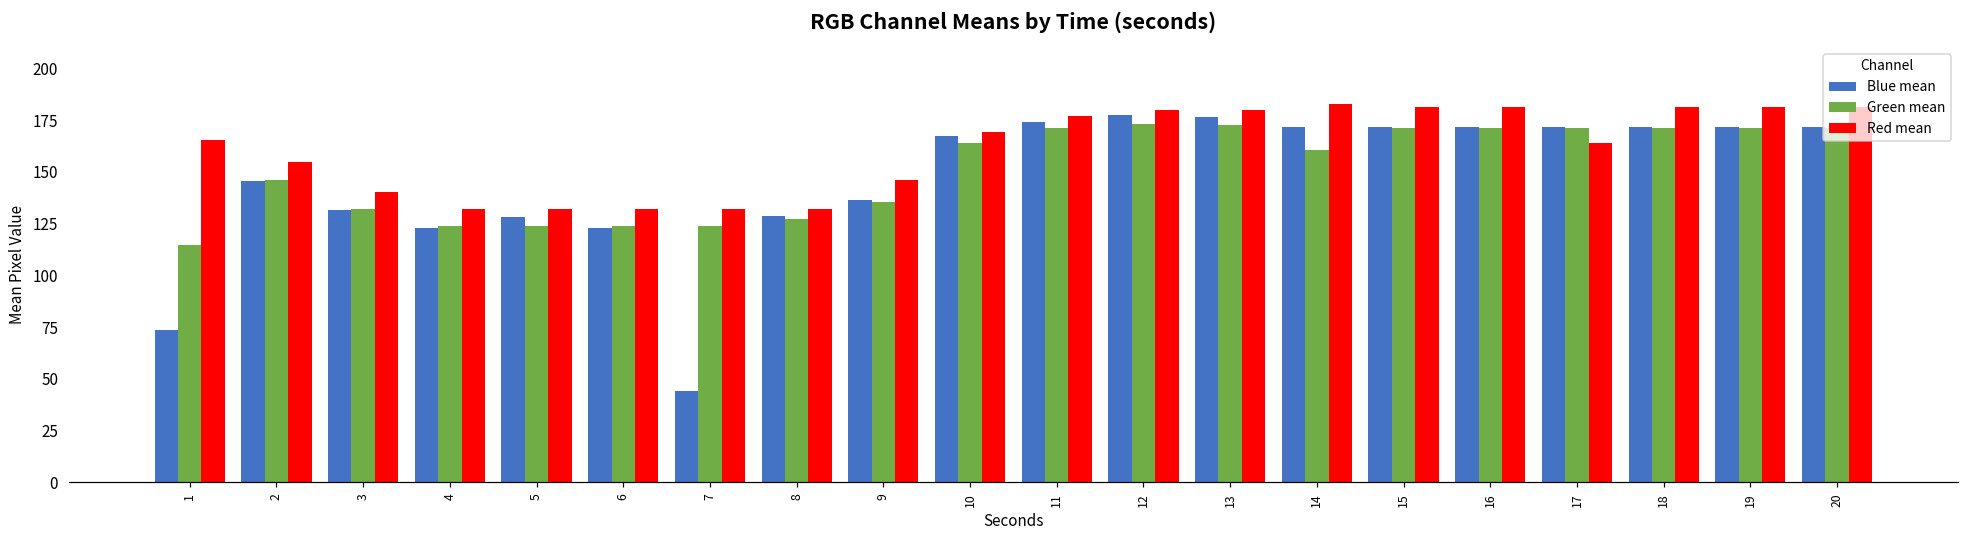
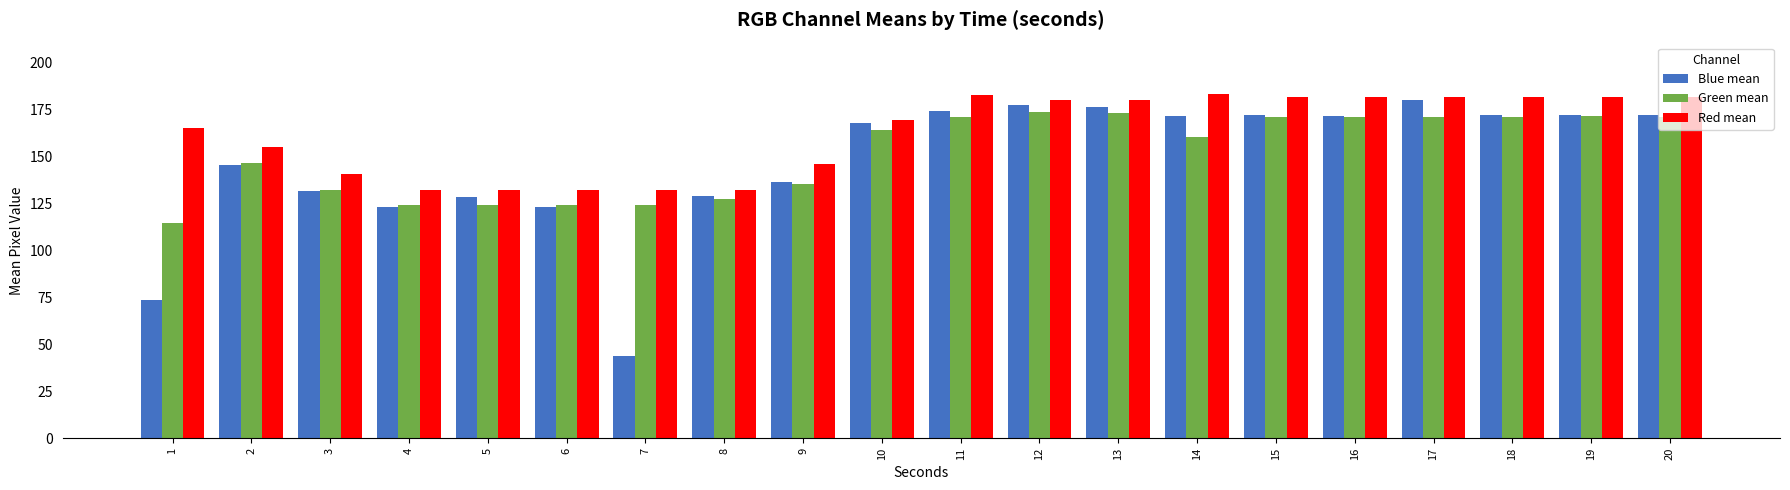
  {
    "Blue mean": {
      "1": 74,
      "2": 146,
      "3": 132,
      "4": 123,
      "5": 128,
      "6": 123,
      "7": 44,
      "8": 129,
      "9": 136,
      "10": 167,
      "11": 174,
      "12": 177,
      "13": 176,
      "14": 172,
      "15": 172,
      "16": 172,
-     "17": 172,
+     "17": 180,
      "18": 172,
      "19": 172,
      "20": 172
    },
    "Green mean": {
      "1": 115,
      "2": 146,
      "3": 132,
      "4": 124,
      "5": 124,
      "6": 124,
      "7": 124,
      "8": 127,
      "9": 135,
      "10": 164,
      "11": 171,
      "12": 173,
      "13": 173,
      "14": 160,
      "15": 171,
      "16": 171,
      "17": 171,
      "18": 171,
      "19": 171
    },
    "Red mean": {
      "1": 165,
      "2": 155,
      "3": 140,
      "4": 132,
      "5": 132,
      "6": 132,
      "7": 132,
      "8": 132,
      "9": 146,
      "10": 169,
-     "11": 177,
+     "11": 182,
      "12": 180,
      "13": 180,
      "14": 183,
      "15": 181,
      "16": 182,
-     "17": 164,
+     "17": 181,
      "18": 181,
      "19": 181
    }
  }
